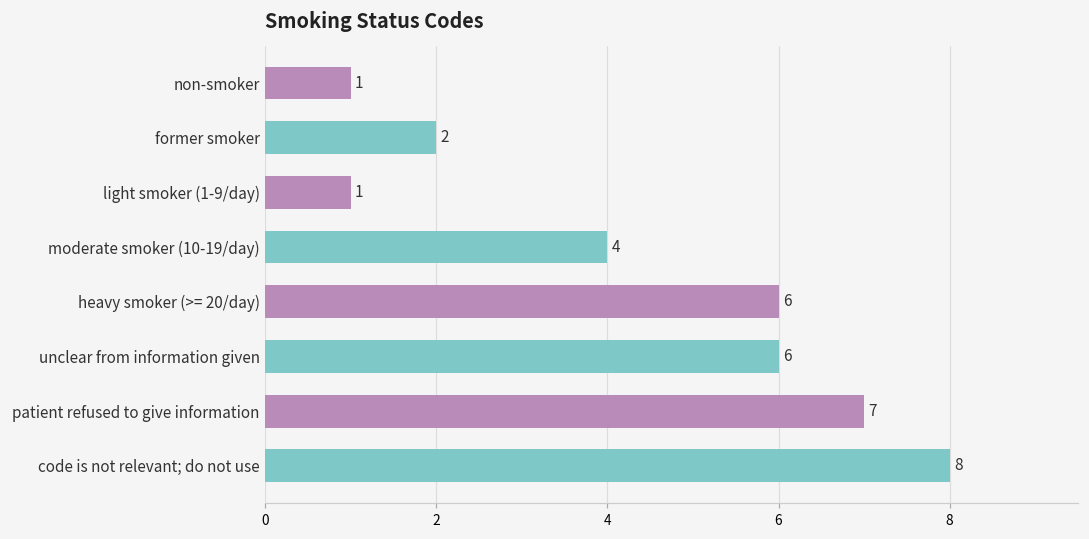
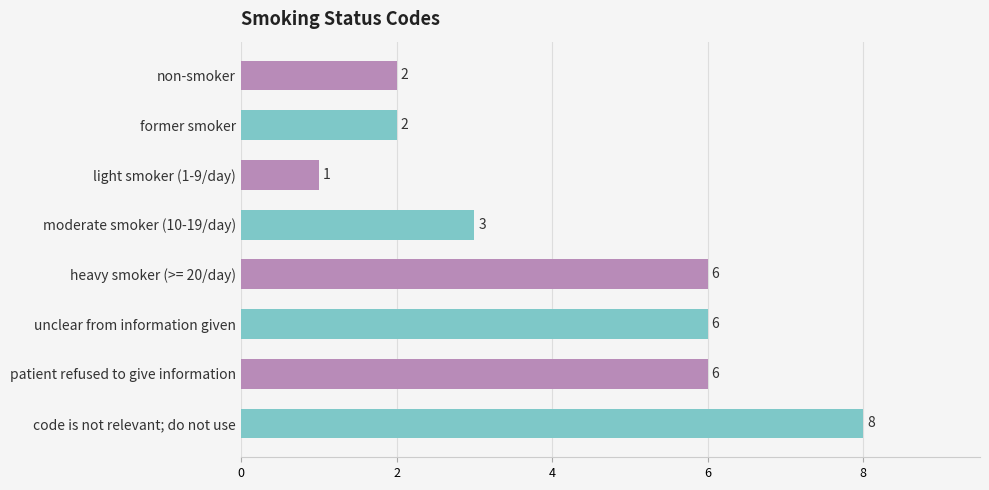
  {
-   "non-smoker": 1,
+   "non-smoker": 2,
    "former smoker": 2,
    "light smoker (1-9/day)": 1,
-   "moderate smoker (10-19/day)": 4,
+   "moderate smoker (10-19/day)": 3,
    "heavy smoker (>= 20/day)": 6,
    "unclear from information given": 6,
-   "patient refused to give information": 7,
+   "patient refused to give information": 6,
    "code is not relevant; do not use": 8
  }
